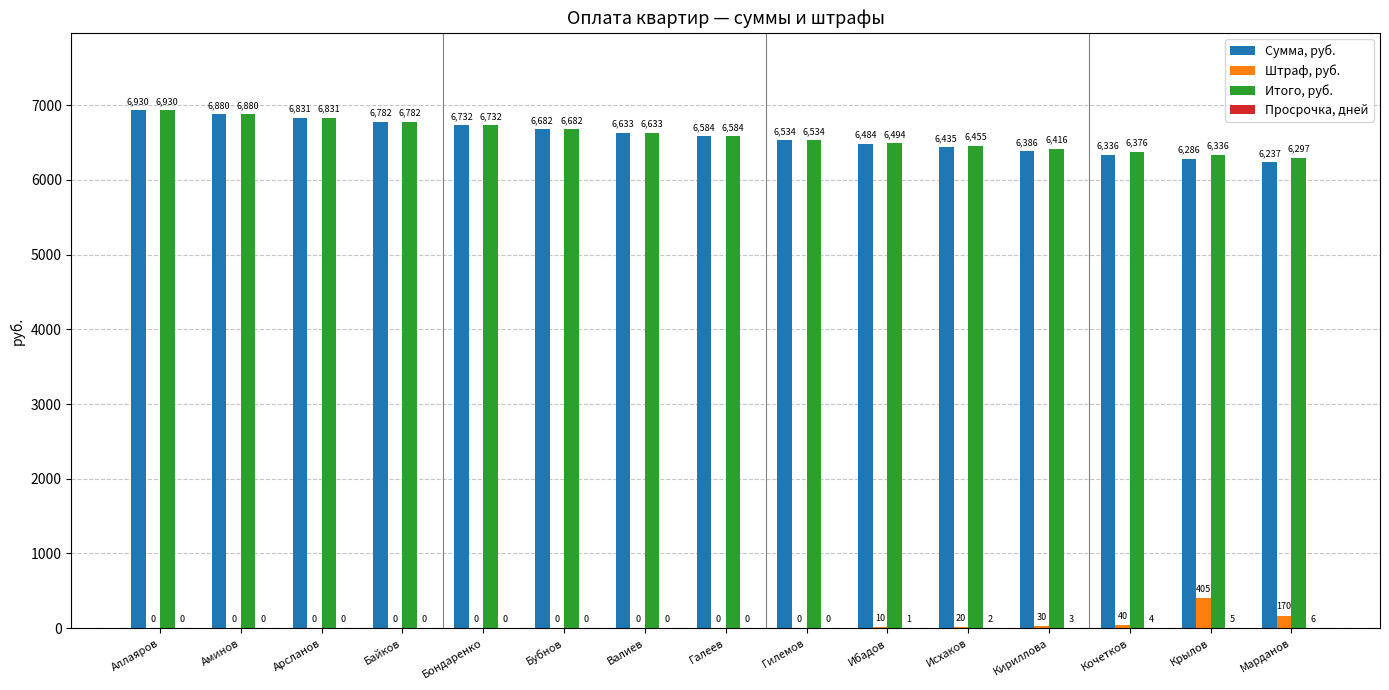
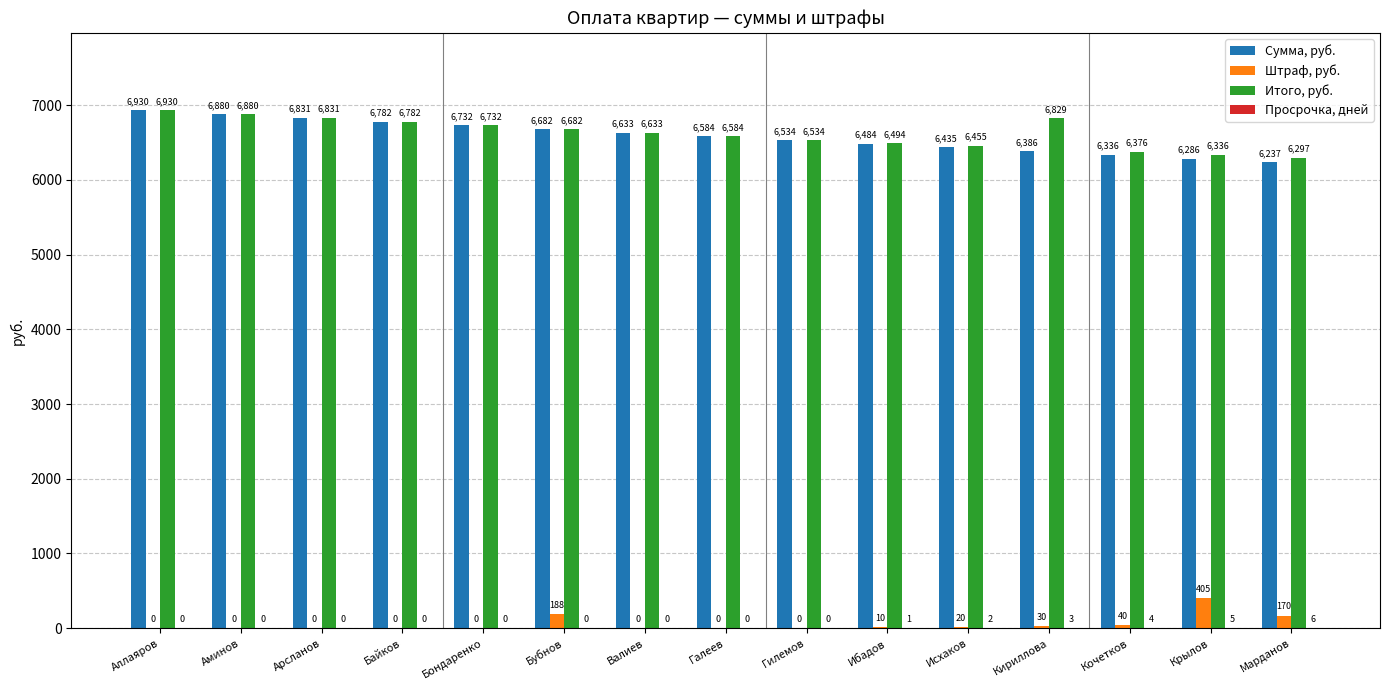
  {
    "Сумма, руб.": {
      "Аллаяров": "6,930",
      "Аминов": "6,880",
      "Арсланов": "6,831",
      "Байков": "6,782",
      "Бондаренко": "6,732",
      "Бубнов": "6,682",
      "Валиев": "6,633",
      "Галеев": "6,584",
      "Гилемов": "6,534",
      "Ибадов": "6,484",
      "Исхаков": "6,435",
      "Кириллова": "6,386",
      "Кочетков": "6,336",
      "Крылов": "6,286",
      "Марданов": "6,237"
    },
    "Штраф, руб.": {
      "Аллаяров": "0",
      "Аминов": "0",
      "Арсланов": "0",
      "Байков": "0",
      "Бондаренко": "0",
-     "Бубнов": "0",
+     "Бубнов": "188",
      "Валиев": "0",
      "Галеев": "0",
      "Гилемов": "0",
      "Ибадов": "10",
      "Исхаков": "20",
      "Кириллова": "30",
      "Кочетков": "40",
      "Крылов": "405",
      "Марданов": "170"
    },
    "Итого, руб.": {
      "Аллаяров": "6,930",
      "Аминов": "6,880",
      "Арсланов": "6,831",
      "Байков": "6,782",
      "Бондаренко": "6,732",
      "Бубнов": "6,682",
      "Валиев": "6,633",
      "Галеев": "6,584",
      "Гилемов": "6,534",
      "Ибадов": "6,494",
      "Исхаков": "6,455",
-     "Кириллова": "6,416",
+     "Кириллова": "6,829",
      "Кочетков": "6,376",
      "Крылов": "6,336",
      "Марданов": "6,297"
    },
    "Просрочка, дней": {
      "Аллаяров": "0",
      "Аминов": "0",
      "Арсланов": "0",
      "Байков": "0",
      "Бондаренко": "0",
      "Бубнов": "0",
      "Валиев": "0",
      "Галеев": "0",
      "Гилемов": "0",
      "Ибадов": "1",
      "Исхаков": "2",
      "Кириллова": "3",
      "Кочетков": "4",
      "Крылов": "5",
      "Марданов": "6"
    }
  }
